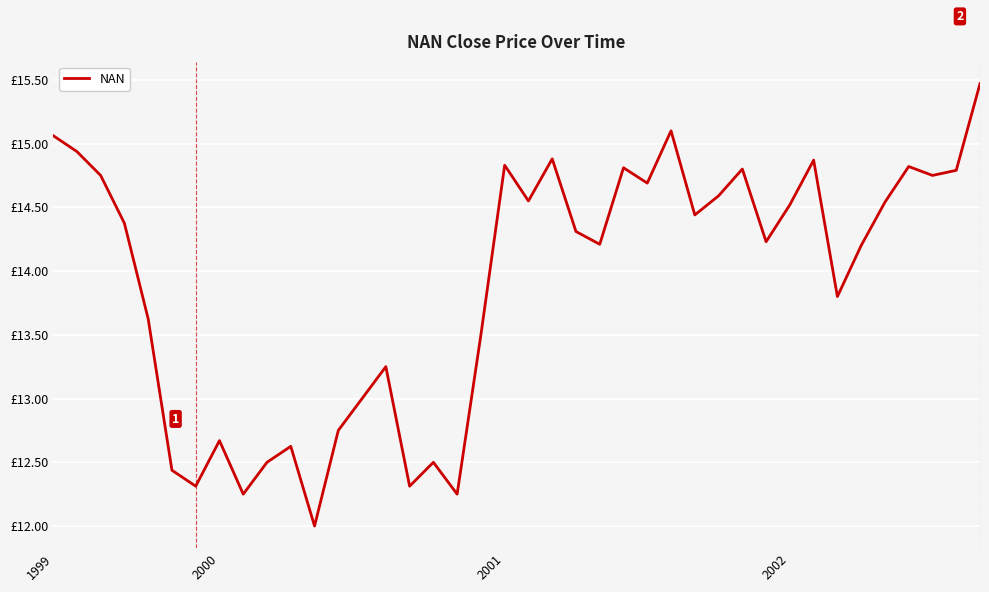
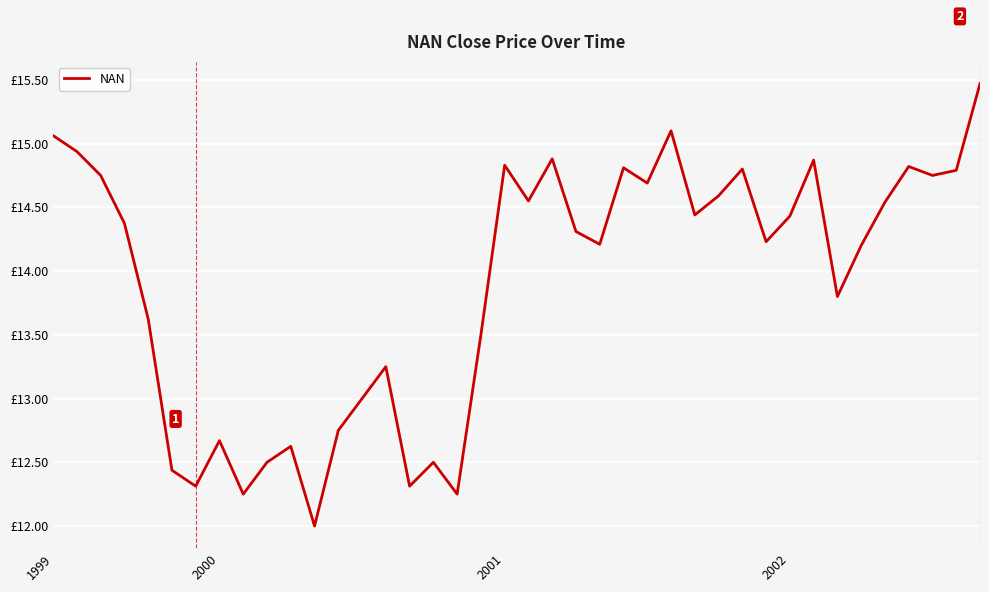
  {
    "1999": "£15.06",
    "2000": "£12.67",
    "2001": "£14.83",
-   "2002": "£14.52"
+   "2002": "£14.43"
  }
